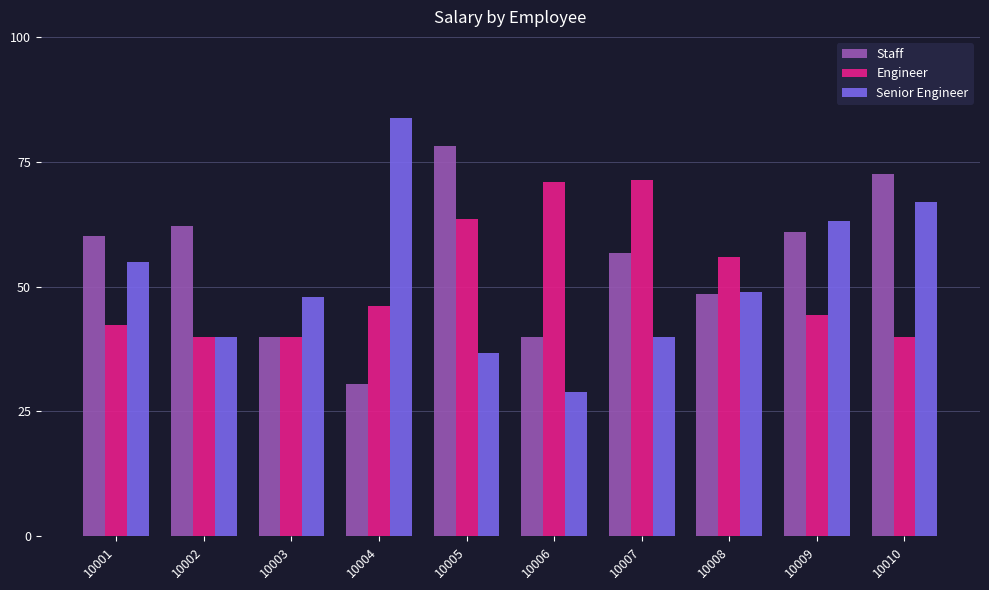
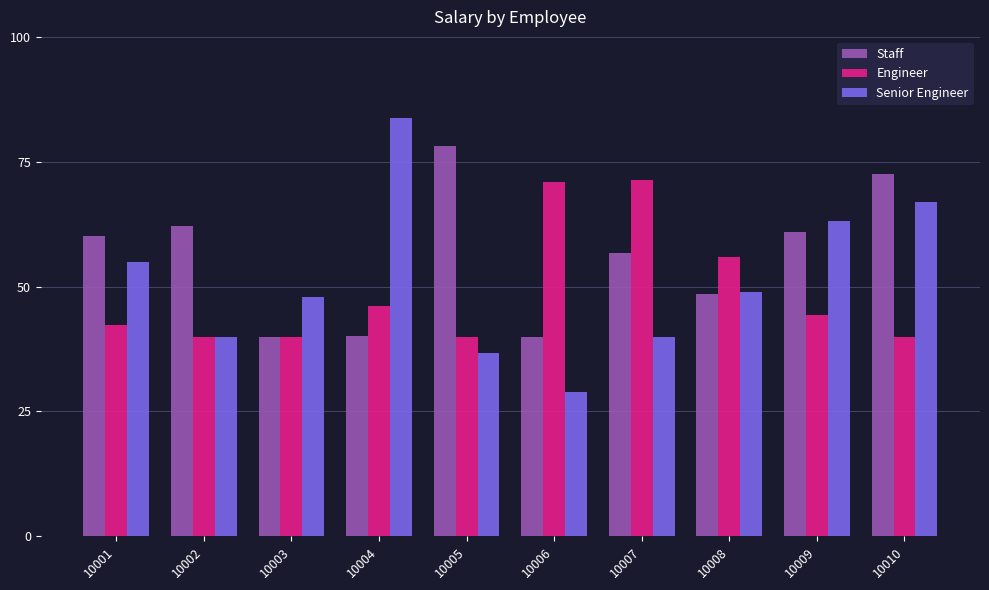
  {
    "Staff": {
      "10001": 60,
      "10002": 62,
      "10003": 40,
-     "10004": 30,
+     "10004": 40,
      "10005": 78,
      "10006": 40,
      "10007": 57,
      "10008": 49,
      "10009": 61,
      "10010": 72
    },
    "Engineer": {
      "10001": 42,
      "10002": 40,
      "10003": 40,
      "10004": 46,
-     "10005": 63,
+     "10005": 40,
      "10006": 71,
      "10007": 71,
      "10008": 56,
      "10009": 44,
      "10010": 40
    },
    "Senior Engineer": {
      "10001": 55,
      "10002": 40,
      "10003": 48,
      "10004": 84,
      "10005": 37,
      "10006": 29,
      "10007": 40,
      "10008": 49,
      "10009": 63,
      "10010": 67
    }
  }
